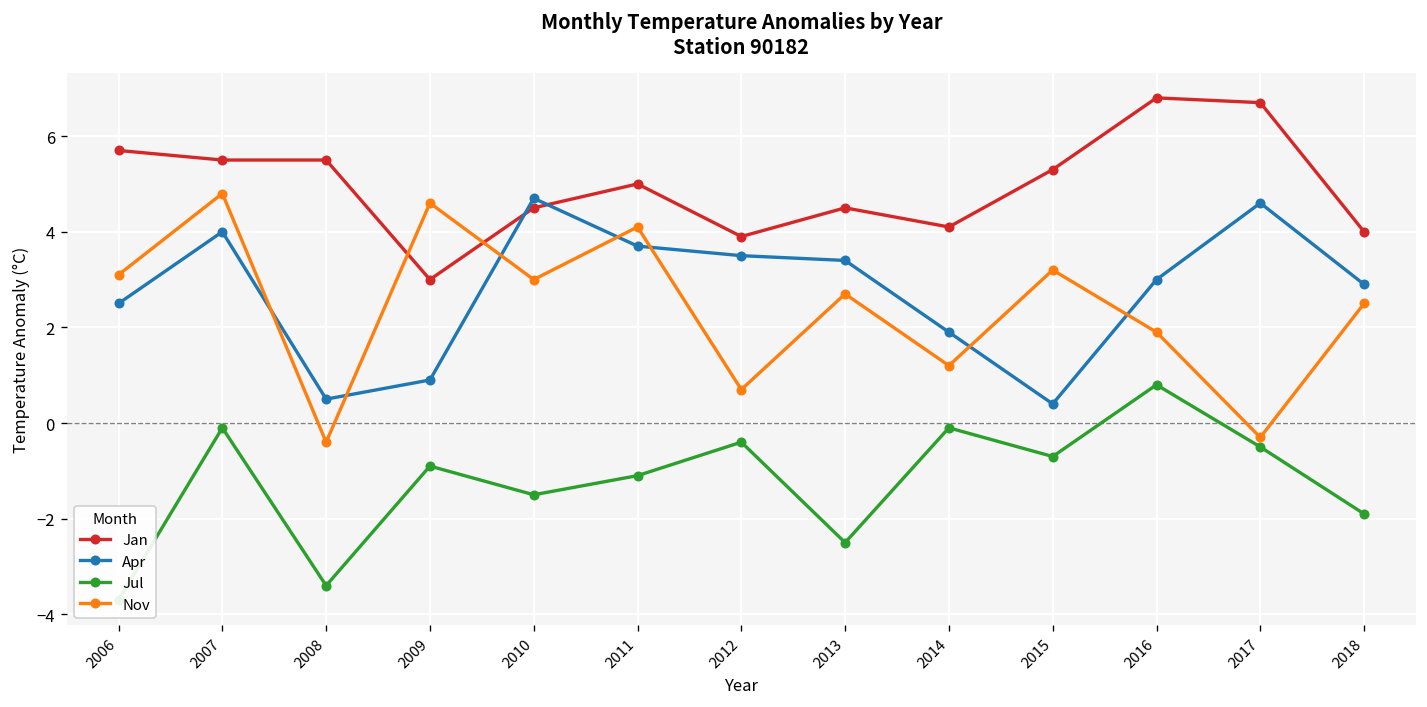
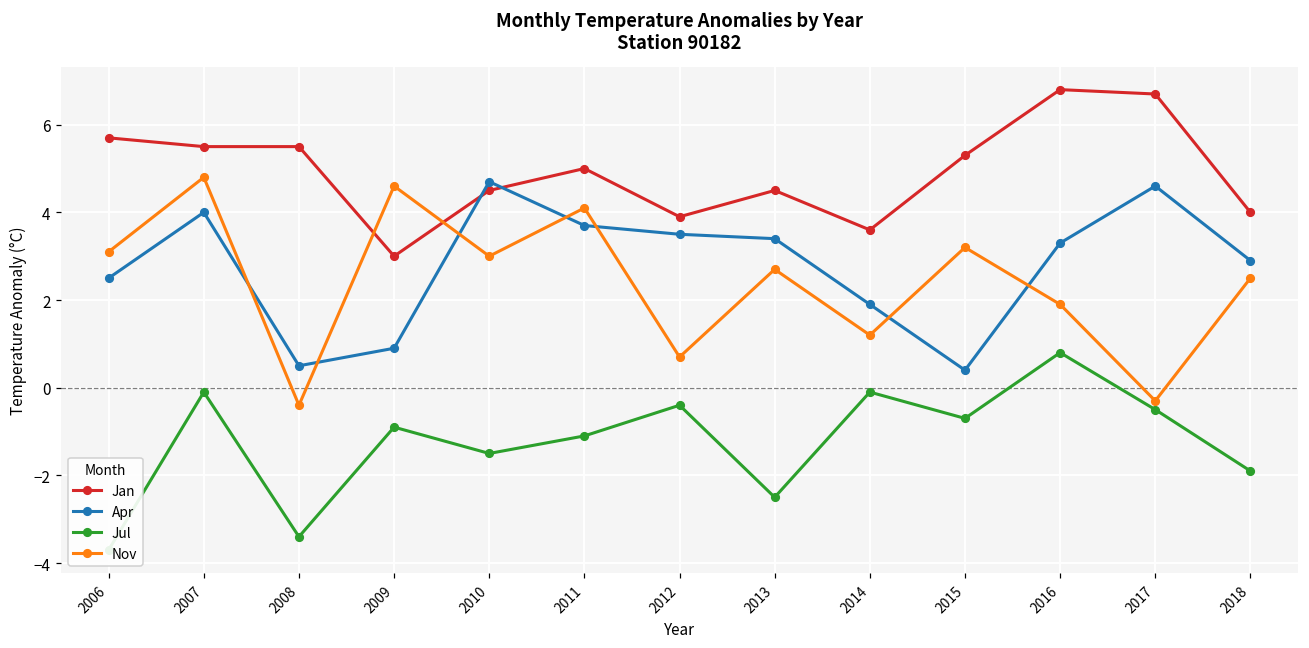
  {
    "Jan": {
      "2006": 5.7,
      "2007": 5.5,
      "2008": 5.5,
      "2009": 3.0,
      "2010": 4.5,
      "2011": 5.0,
      "2012": 3.9,
      "2013": 4.5,
-     "2014": 4.1,
+     "2014": 3.6,
      "2015": 5.3,
      "2016": 6.8,
      "2017": 6.7,
      "2018": 4.0
    },
    "Apr": {
      "2006": 2.5,
      "2007": 4.0,
      "2008": 0.5,
      "2009": 0.9,
      "2010": 4.7,
      "2011": 3.7,
      "2012": 3.5,
      "2013": 3.4,
      "2014": 1.9,
      "2015": 0.4,
-     "2016": 3.0,
+     "2016": 3.3,
      "2017": 4.6,
      "2018": 2.9
    },
    "Jul": {
      "2007": -0.1,
      "2008": -3.4,
      "2009": -0.9,
      "2010": -1.5,
      "2011": -1.1,
      "2012": -0.4,
      "2013": -2.5,
      "2014": -0.1,
      "2015": -0.7,
      "2016": 0.8,
      "2017": -0.5,
      "2018": -1.9
    },
    "Nov": {
      "2006": 3.1,
      "2007": 4.8,
      "2008": -0.4,
      "2009": 4.6,
      "2010": 3.0,
      "2011": 4.1,
      "2012": 0.7,
      "2013": 2.7,
      "2014": 1.2,
      "2015": 3.2,
      "2016": 1.9,
      "2017": -0.3,
      "2018": 2.5
    }
  }
